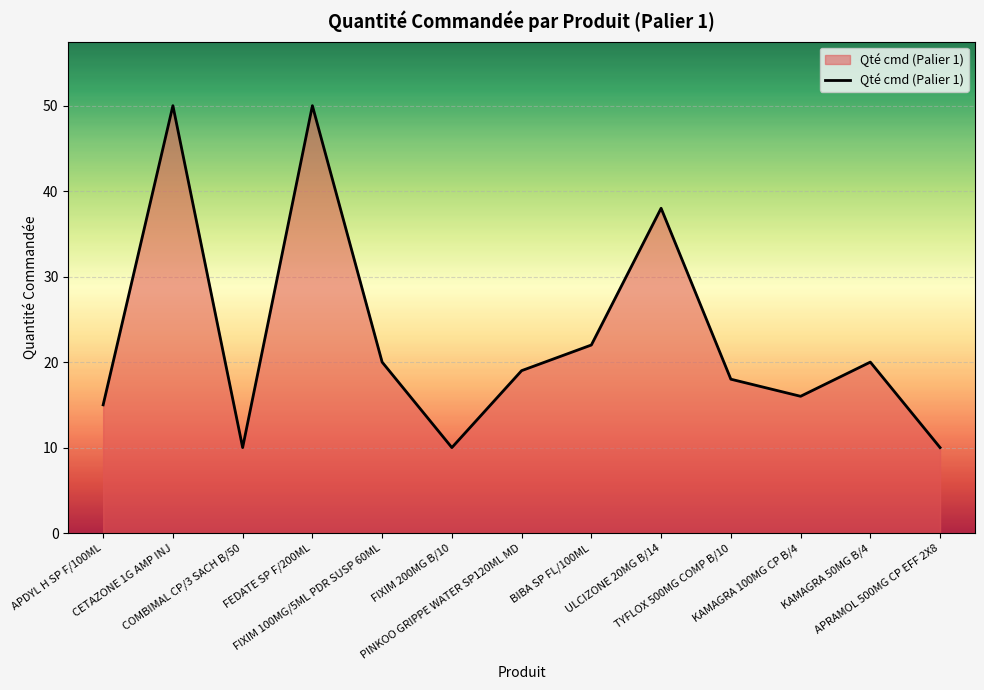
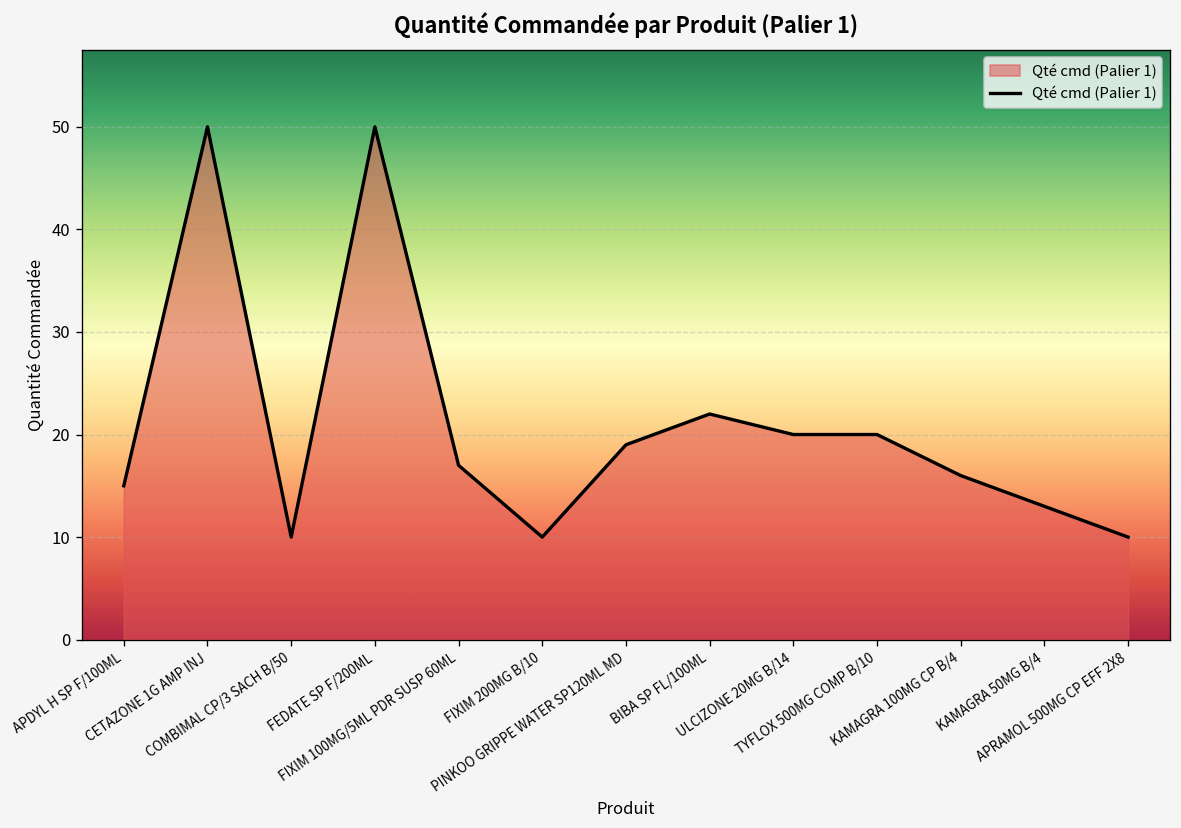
  {
    "APDYL H SP F/100ML": 15,
    "CETAZONE 1G AMP INJ": 50,
    "COMBIMAL CP/3 SACH B/50": 10,
    "FEDATE SP F/200ML": 50,
-   "FIXIM 100MG/5ML PDR SUSP 60ML": 20,
+   "FIXIM 100MG/5ML PDR SUSP 60ML": 17,
    "FIXIM 200MG B/10": 10,
    "PINKOO GRIPPE WATER SP120ML MD": 19,
    "BIBA SP FL/100ML": 22,
-   "ULCIZONE 20MG B/14": 38,
-   "TYFLOX 500MG COMP B/10": 18,
+   "ULCIZONE 20MG B/14": 20,
+   "TYFLOX 500MG COMP B/10": 20,
    "KAMAGRA 100MG CP B/4": 16,
-   "KAMAGRA 50MG B/4": 20,
+   "KAMAGRA 50MG B/4": 13,
    "APRAMOL 500MG CP EFF 2X8": 10
  }
